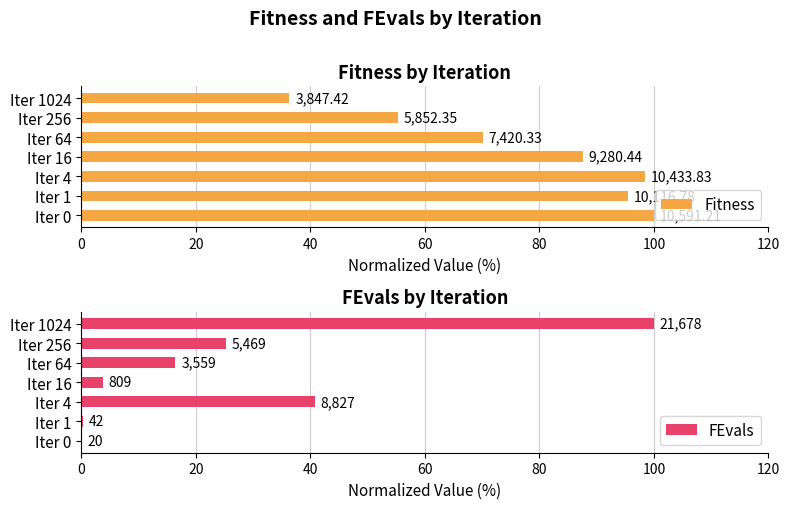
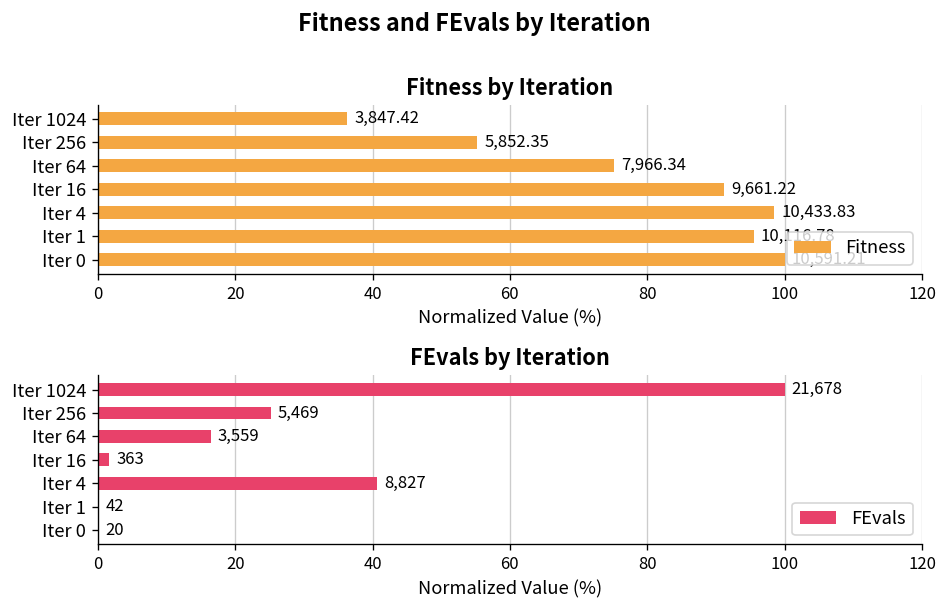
  {
    "Fitness by Iteration": {
-     "Iter 64": "7,420.33",
-     "Iter 16": "9,280.44"
+     "Iter 64": "7,966.34",
+     "Iter 16": "9,661.22"
    },
    "FEvals by Iteration": {
-     "Iter 16": "809"
+     "Iter 16": "363"
    }
  }
